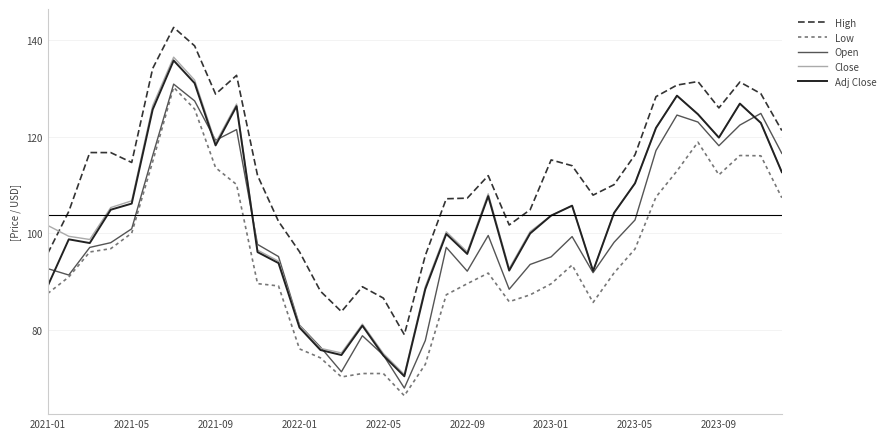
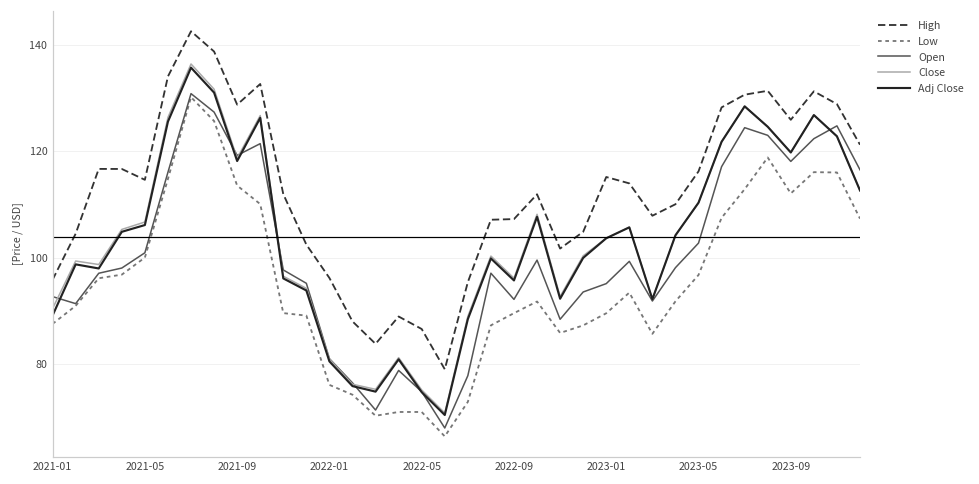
  {
    "Close": {
-     "2021-01": 102,
+     "2021-01": 90,
      "2021-05": 107
    }
  }
